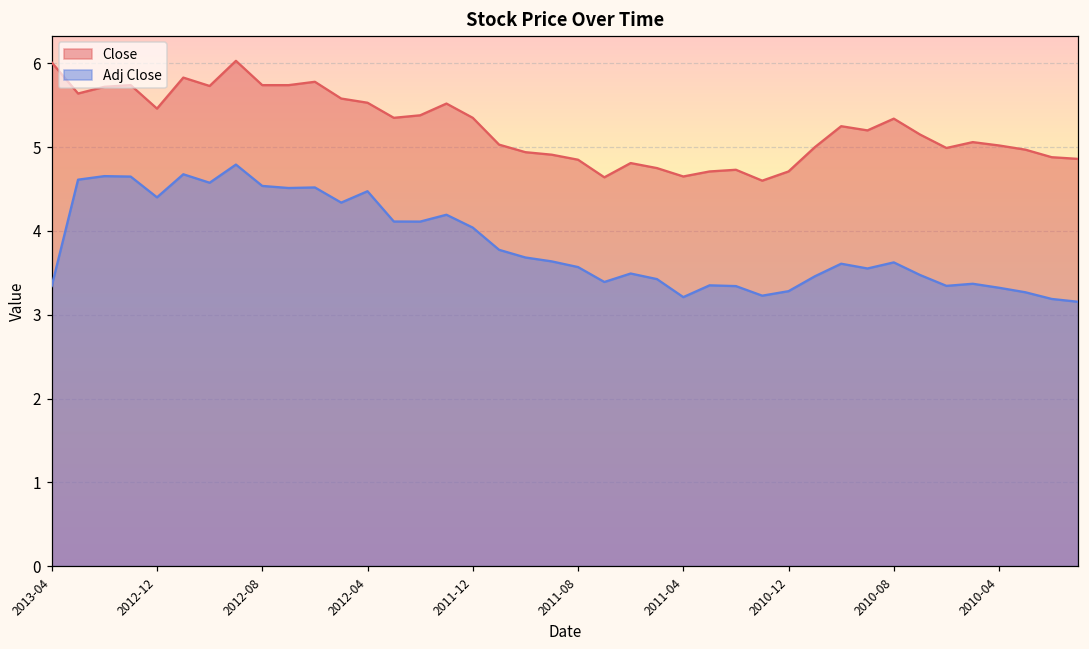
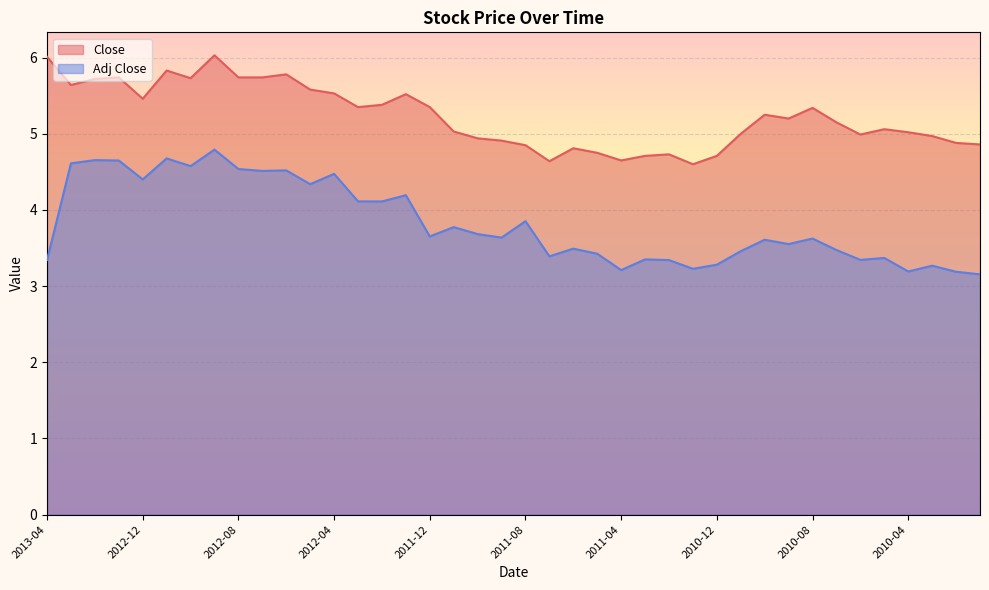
  {
    "Close": {
      "2013-04": 6.0,
      "2012-12": 5.5,
      "2012-08": 5.7,
      "2012-04": 5.5,
      "2011-12": 5.4,
      "2011-08": 4.9,
      "2011-04": 4.7,
      "2010-12": 4.7,
      "2010-08": 5.3,
      "2010-04": 5.0
    },
    "Adj Close": {
      "2013-04": 3.3,
      "2012-12": 4.4,
      "2012-08": 4.5,
      "2012-04": 4.5,
-     "2011-12": 4.0,
-     "2011-08": 3.6,
+     "2011-12": 3.7,
+     "2011-08": 3.9,
      "2011-04": 3.2,
      "2010-12": 3.3,
      "2010-08": 3.6,
-     "2010-04": 3.3
+     "2010-04": 3.2
    }
  }
